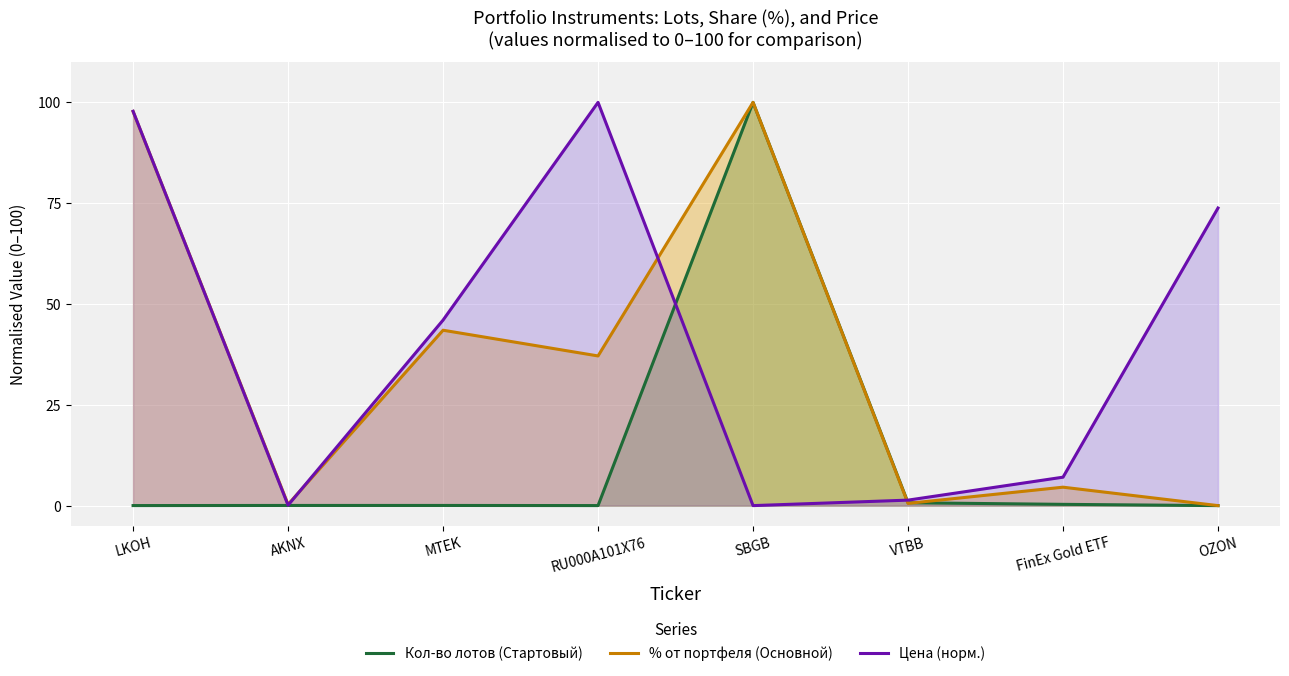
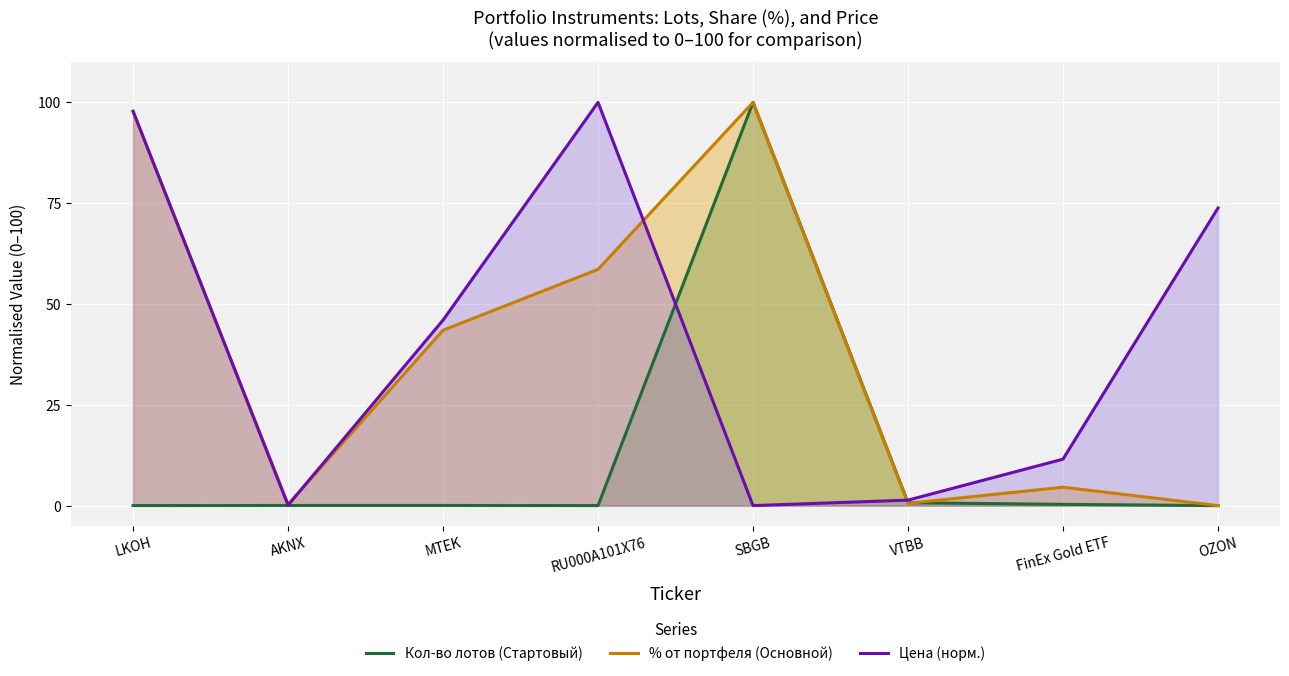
  {
    "Кол-во лотов (Стартовый)": {
      "LKOH": 0,
      "MTEK": 0,
      "RU000A101X76": 0,
      "FinEx Gold ETF": 0
    },
    "% от портфеля (Основной)": {
      "MTEK": 43,
-     "RU000A101X76": 37,
+     "RU000A101X76": 59,
      "FinEx Gold ETF": 5
    },
    "Цена (норм.)": {
      "MTEK": 46,
      "RU000A101X76": 100,
      "SBGB": 0,
      "VTBB": 1,
-     "FinEx Gold ETF": 7,
+     "FinEx Gold ETF": 12,
      "OZON": 74
    }
  }
